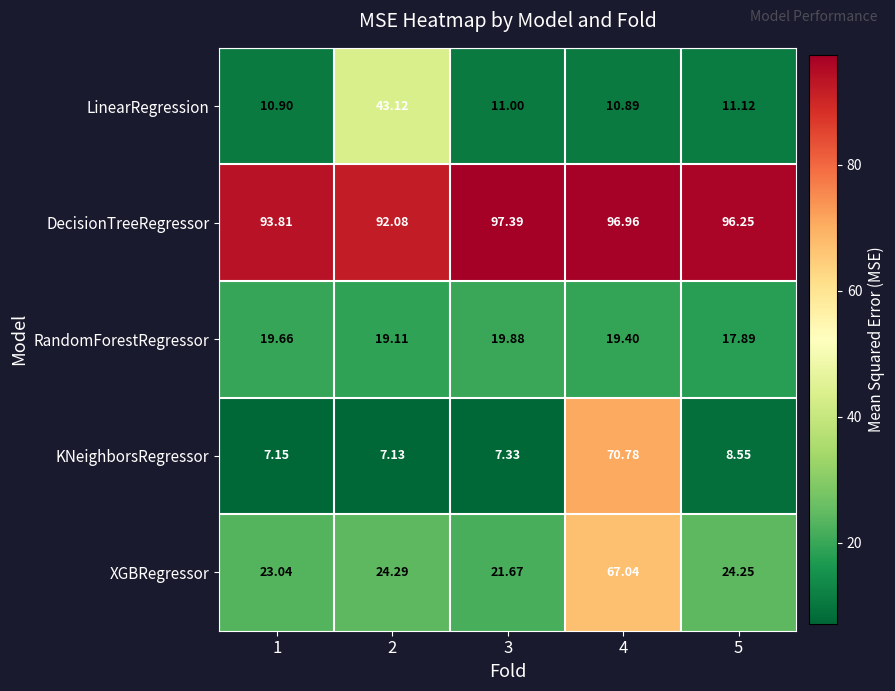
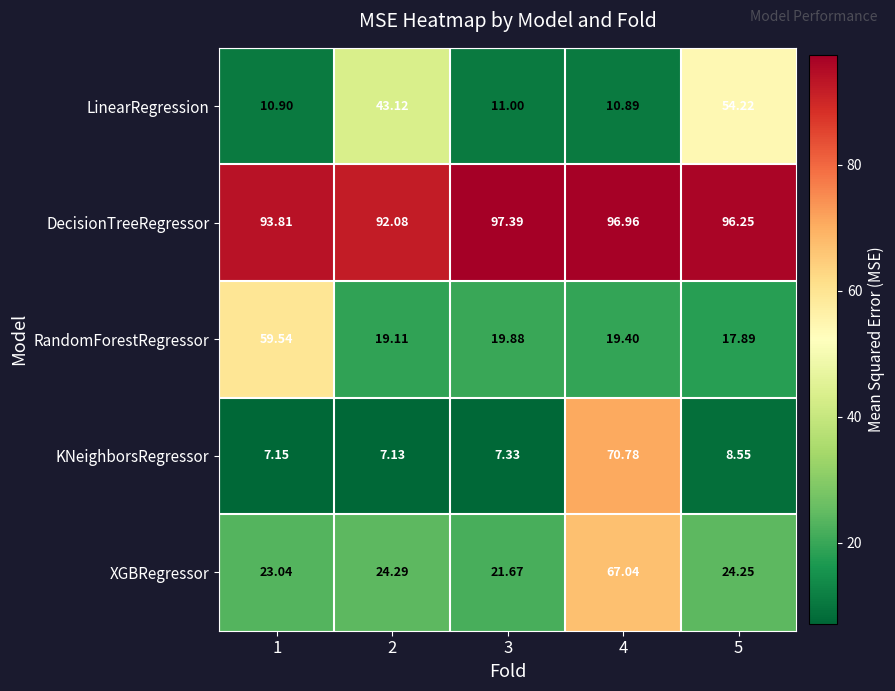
  {
    "LinearRegression": {
      "1": 10.90,
      "2": 43.12,
      "3": 11.00,
      "4": 10.89,
-     "5": 11.12
+     "5": 54.22
    },
    "DecisionTreeRegressor": {
      "1": 93.81,
      "2": 92.08,
      "3": 97.39,
      "4": 96.96,
      "5": 96.25
    },
    "RandomForestRegressor": {
-     "1": 19.66,
+     "1": 59.54,
      "2": 19.11,
      "3": 19.88,
      "4": 19.40,
      "5": 17.89
    },
    "KNeighborsRegressor": {
      "1": 7.15,
      "2": 7.13,
      "3": 7.33,
      "4": 70.78,
      "5": 8.55
    },
    "XGBRegressor": {
      "1": 23.04,
      "2": 24.29,
      "3": 21.67,
      "4": 67.04,
      "5": 24.25
    }
  }
